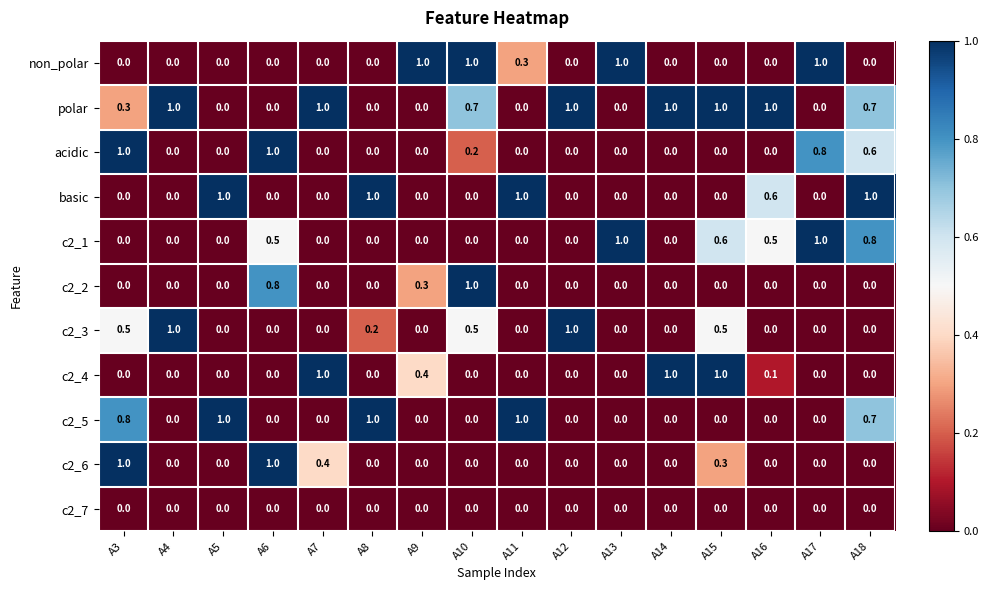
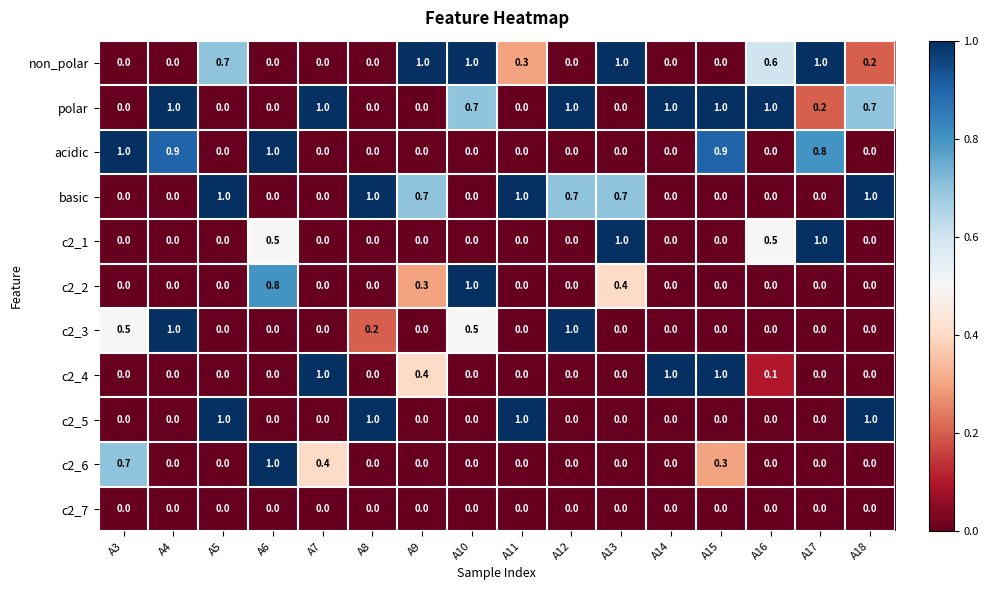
  {
    "non_polar": {
      "A3": 0.0,
      "A4": 0.0,
-     "A5": 0.0,
+     "A5": 0.7,
      "A6": 0.0,
      "A7": 0.0,
      "A8": 0.0,
      "A9": 1.0,
      "A10": 1.0,
      "A11": 0.3,
      "A12": 0.0,
      "A13": 1.0,
      "A14": 0.0,
      "A15": 0.0,
-     "A16": 0.0,
+     "A16": 0.6,
      "A17": 1.0,
-     "A18": 0.0
+     "A18": 0.2
    },
    "polar": {
-     "A3": 0.3,
+     "A3": 0.0,
      "A4": 1.0,
      "A5": 0.0,
      "A6": 0.0,
      "A7": 1.0,
      "A8": 0.0,
      "A9": 0.0,
      "A10": 0.7,
      "A11": 0.0,
      "A12": 1.0,
      "A13": 0.0,
      "A14": 1.0,
      "A15": 1.0,
      "A16": 1.0,
-     "A17": 0.0,
+     "A17": 0.2,
      "A18": 0.7
    },
    "acidic": {
      "A3": 1.0,
-     "A4": 0.0,
+     "A4": 0.9,
      "A5": 0.0,
      "A6": 1.0,
      "A7": 0.0,
      "A8": 0.0,
      "A9": 0.0,
-     "A10": 0.2,
+     "A10": 0.0,
      "A11": 0.0,
      "A12": 0.0,
      "A13": 0.0,
      "A14": 0.0,
-     "A15": 0.0,
+     "A15": 0.9,
      "A16": 0.0,
      "A17": 0.8,
-     "A18": 0.6
+     "A18": 0.0
    },
    "basic": {
      "A3": 0.0,
      "A4": 0.0,
      "A5": 1.0,
      "A6": 0.0,
      "A7": 0.0,
      "A8": 1.0,
-     "A9": 0.0,
+     "A9": 0.7,
      "A10": 0.0,
      "A11": 1.0,
-     "A12": 0.0,
-     "A13": 0.0,
+     "A12": 0.7,
+     "A13": 0.7,
      "A14": 0.0,
      "A15": 0.0,
-     "A16": 0.6,
+     "A16": 0.0,
      "A17": 0.0,
      "A18": 1.0
    },
    "c2_1": {
      "A3": 0.0,
      "A4": 0.0,
      "A5": 0.0,
      "A6": 0.5,
      "A7": 0.0,
      "A8": 0.0,
      "A9": 0.0,
      "A10": 0.0,
      "A11": 0.0,
      "A12": 0.0,
      "A13": 1.0,
      "A14": 0.0,
-     "A15": 0.6,
+     "A15": 0.0,
      "A16": 0.5,
      "A17": 1.0,
-     "A18": 0.8
+     "A18": 0.0
    },
    "c2_2": {
      "A3": 0.0,
      "A4": 0.0,
      "A5": 0.0,
      "A6": 0.8,
      "A7": 0.0,
      "A8": 0.0,
      "A9": 0.3,
      "A10": 1.0,
      "A11": 0.0,
      "A12": 0.0,
-     "A13": 0.0,
+     "A13": 0.4,
      "A14": 0.0,
      "A15": 0.0,
      "A16": 0.0,
      "A17": 0.0,
      "A18": 0.0
    },
    "c2_3": {
      "A3": 0.5,
      "A4": 1.0,
      "A5": 0.0,
      "A6": 0.0,
      "A7": 0.0,
      "A8": 0.2,
      "A9": 0.0,
      "A10": 0.5,
      "A11": 0.0,
      "A12": 1.0,
      "A13": 0.0,
      "A14": 0.0,
-     "A15": 0.5,
+     "A15": 0.0,
      "A16": 0.0,
      "A17": 0.0,
      "A18": 0.0
    },
    "c2_4": {
      "A3": 0.0,
      "A4": 0.0,
      "A5": 0.0,
      "A6": 0.0,
      "A7": 1.0,
      "A8": 0.0,
      "A9": 0.4,
      "A10": 0.0,
      "A11": 0.0,
      "A12": 0.0,
      "A13": 0.0,
      "A14": 1.0,
      "A15": 1.0,
      "A16": 0.1,
      "A17": 0.0,
      "A18": 0.0
    },
    "c2_5": {
-     "A3": 0.8,
+     "A3": 0.0,
      "A4": 0.0,
      "A5": 1.0,
      "A6": 0.0,
      "A7": 0.0,
      "A8": 1.0,
      "A9": 0.0,
      "A10": 0.0,
      "A11": 1.0,
      "A12": 0.0,
      "A13": 0.0,
      "A14": 0.0,
      "A15": 0.0,
      "A16": 0.0,
      "A17": 0.0,
-     "A18": 0.7
+     "A18": 1.0
    },
    "c2_6": {
-     "A3": 1.0,
+     "A3": 0.7,
      "A4": 0.0,
      "A5": 0.0,
      "A6": 1.0,
      "A7": 0.4,
      "A8": 0.0,
      "A9": 0.0,
      "A10": 0.0,
      "A11": 0.0,
      "A12": 0.0,
      "A13": 0.0,
      "A14": 0.0,
      "A15": 0.3,
      "A16": 0.0,
      "A17": 0.0,
      "A18": 0.0
    },
    "c2_7": {
      "A3": 0.0,
      "A4": 0.0,
      "A5": 0.0,
      "A6": 0.0,
      "A7": 0.0,
      "A8": 0.0,
      "A9": 0.0,
      "A10": 0.0,
      "A11": 0.0,
      "A12": 0.0,
      "A13": 0.0,
      "A14": 0.0,
      "A15": 0.0,
      "A16": 0.0,
      "A17": 0.0,
      "A18": 0.0
    }
  }
